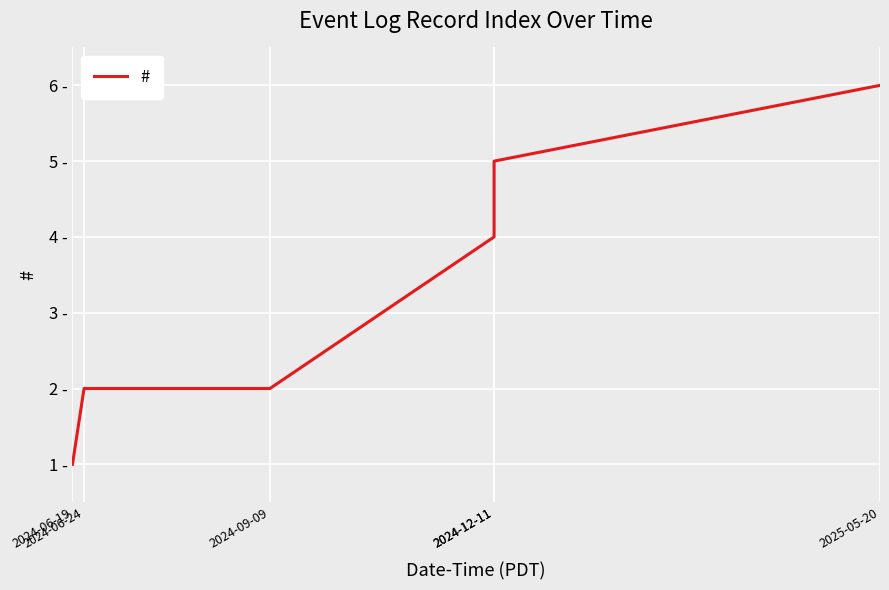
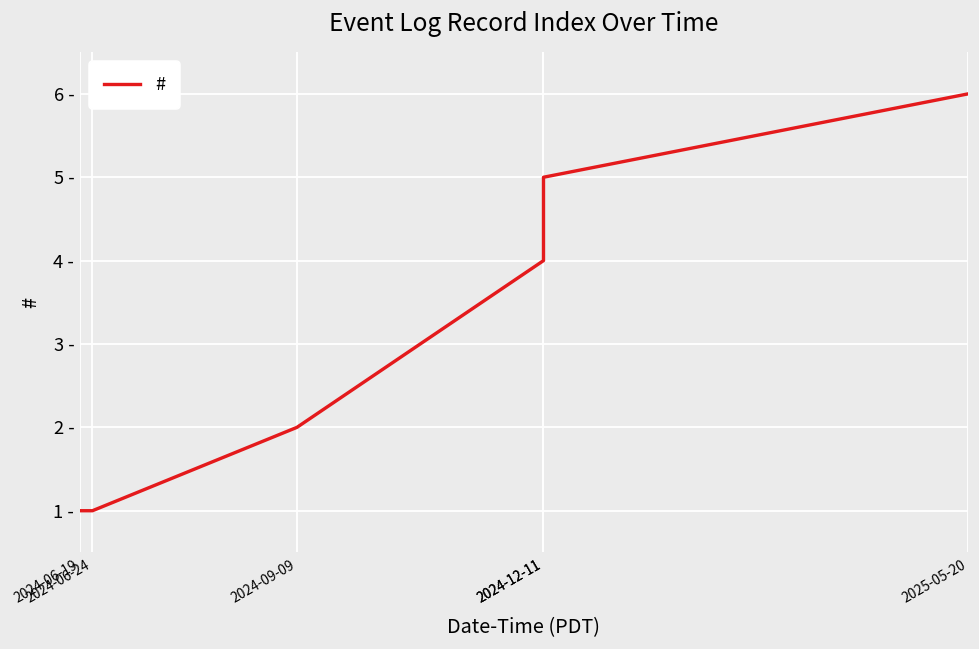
  {
    "2024-06-19": "1 -",
-   "2024-06-24": "2 -",
+   "2024-06-24": "1 -",
    "2024-09-09": "2 -",
    "2025-05-20": "6 -"
  }
